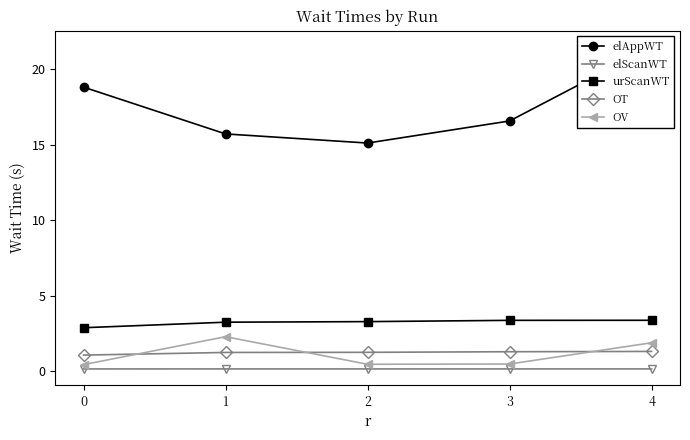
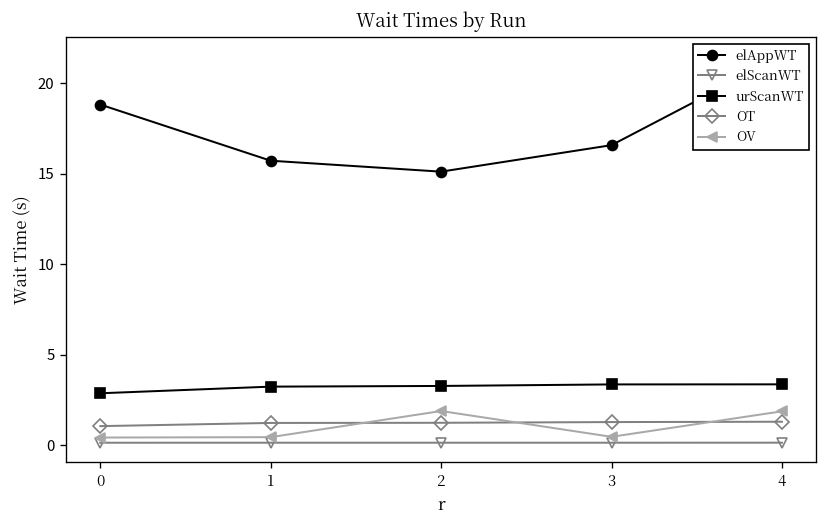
  {
    "OV": {
      "0": 0.4,
-     "1": 2.3,
-     "2": 0.5,
+     "1": 0.5,
+     "2": 1.9,
      "3": 0.5,
      "4": 1.9
    }
  }
